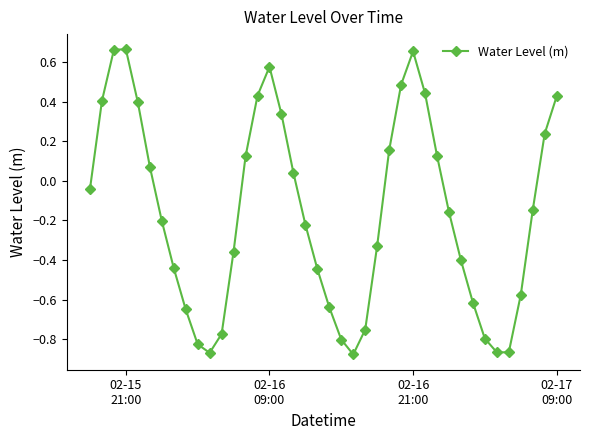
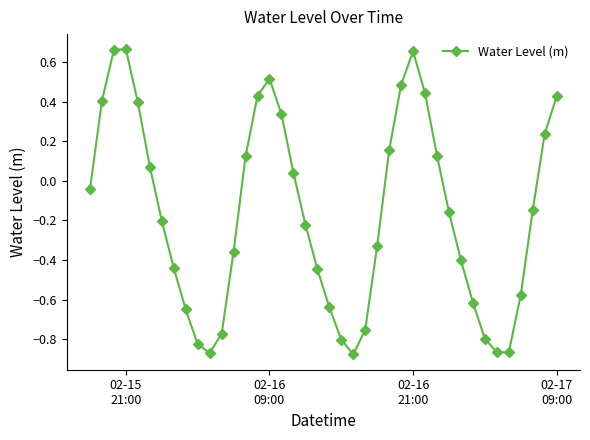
  {
    "02-15 21:00": 0.66,
-   "02-16 09:00": 0.58,
+   "02-16 09:00": 0.52,
    "02-16 21:00": 0.65,
    "02-17 09:00": 0.43
  }
